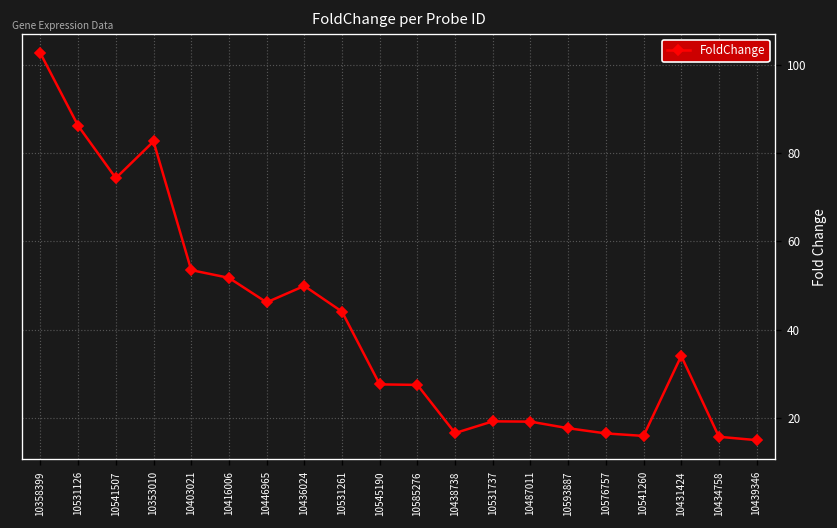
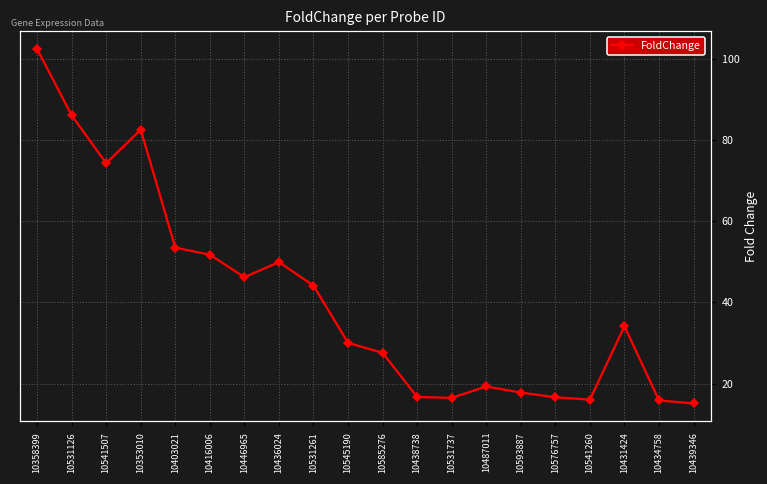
  {
    "10358399": 103,
    "10531126": 86,
    "10541507": 74,
    "10353010": 83,
    "10403021": 54,
    "10416006": 52,
    "10446965": 46,
    "10436024": 50,
    "10531261": 44,
-   "10545190": 28,
+   "10545190": 30,
    "10585276": 28,
    "10438738": 17,
-   "10531737": 19,
+   "10531737": 16,
    "10487011": 19,
    "10593887": 18,
    "10576757": 17,
    "10541260": 16,
    "10431424": 34,
    "10434758": 16,
    "10439346": 15
  }
